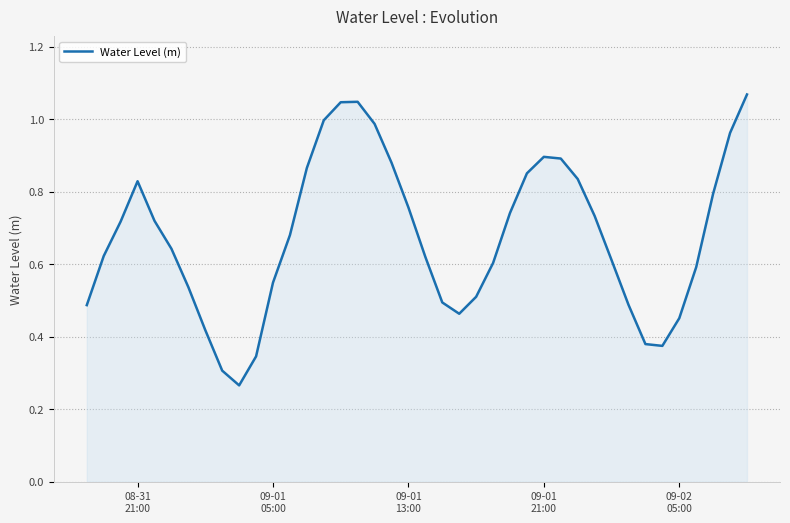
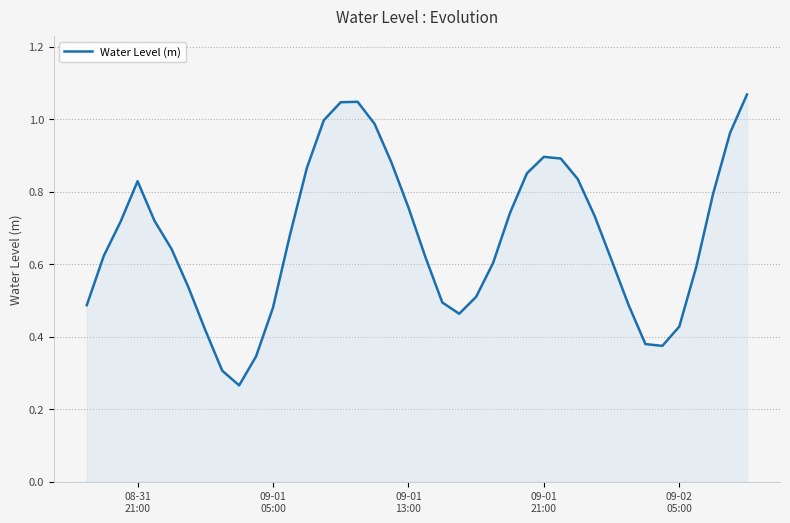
  {
    "08-31 21:00": 0.83,
-   "09-01 05:00": 0.55,
+   "09-01 05:00": 0.48,
    "09-01 13:00": 0.76,
    "09-01 21:00": 0.90,
-   "09-02 05:00": 0.45
+   "09-02 05:00": 0.43
  }
